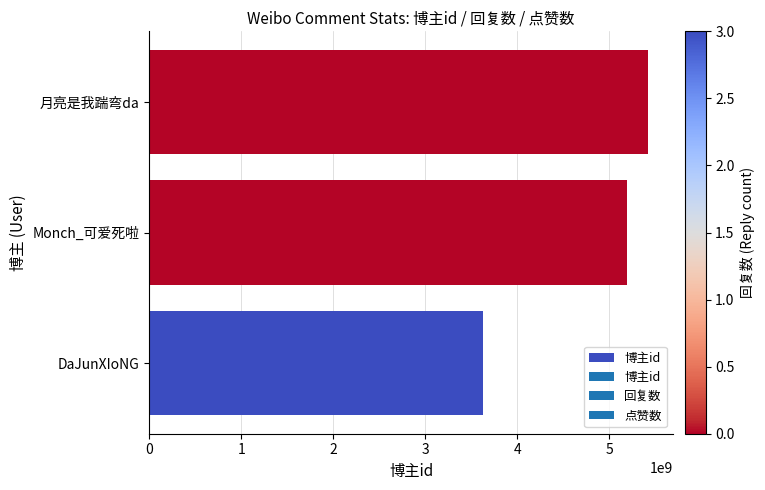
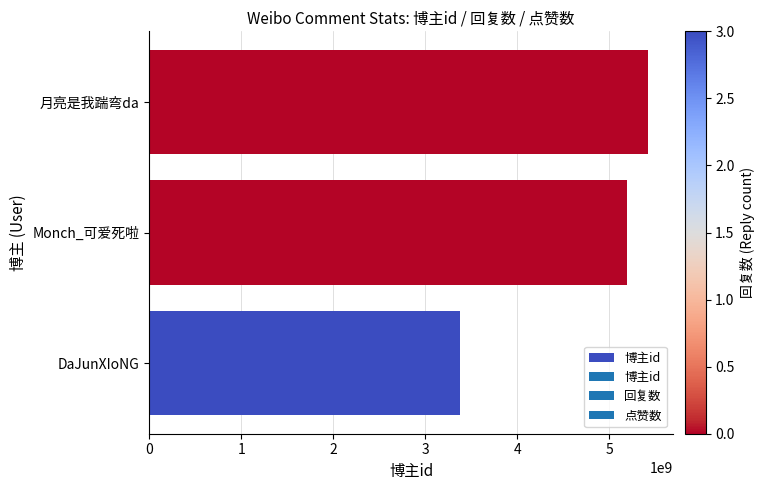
  {
    "月亮是我踹弯da": 5400000000,
    "Monch_可爱死啦": 5200000000,
-   "DaJunXIoNG": 3600000000
+   "DaJunXIoNG": 3400000000
  }
